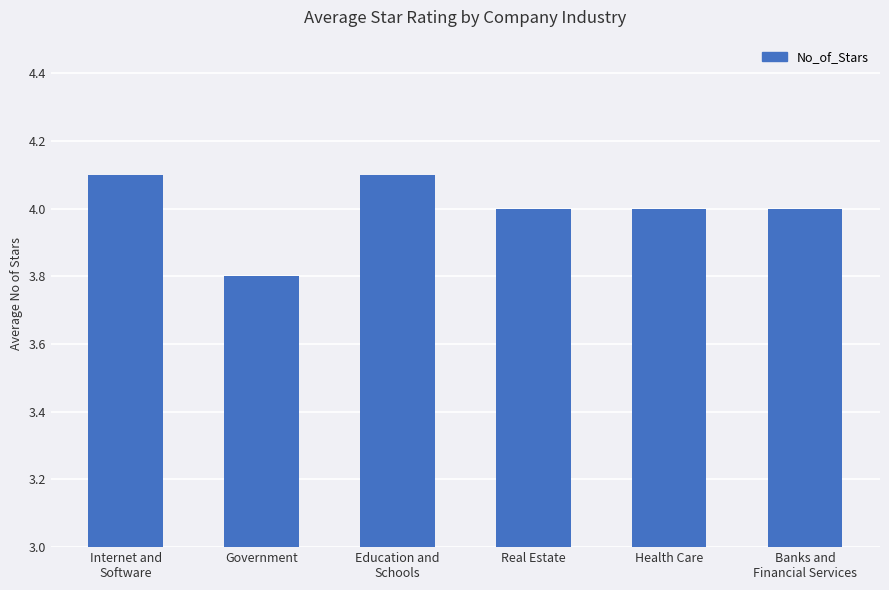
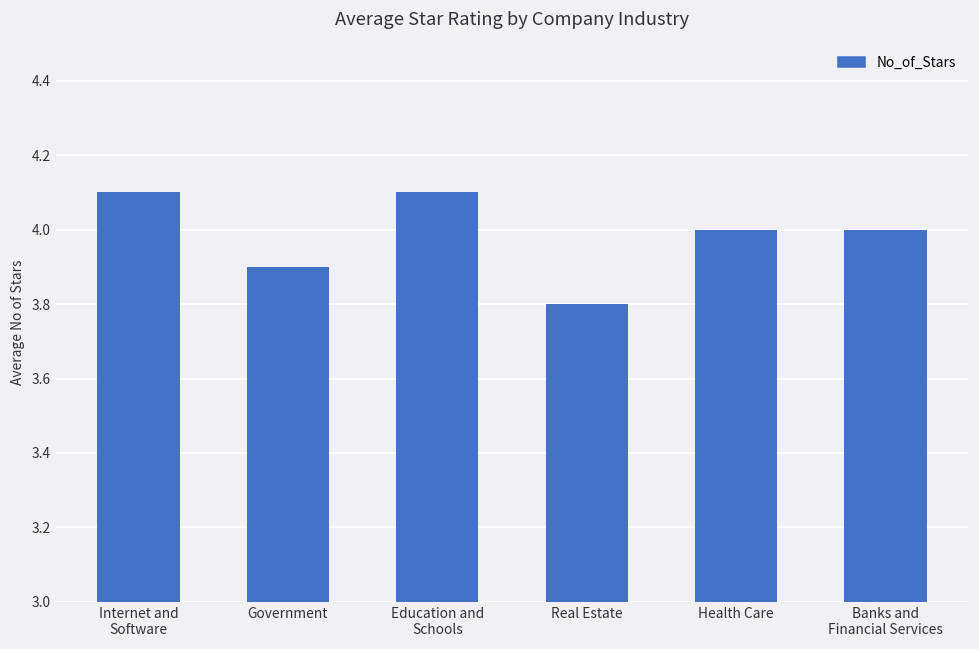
  {
    "Internet and Software": 4.1,
-   "Government": 3.8,
+   "Government": 3.9,
    "Education and Schools": 4.1,
-   "Real Estate": 4.0,
+   "Real Estate": 3.8,
    "Health Care": 4.0,
    "Banks and Financial Services": 4.0
  }
